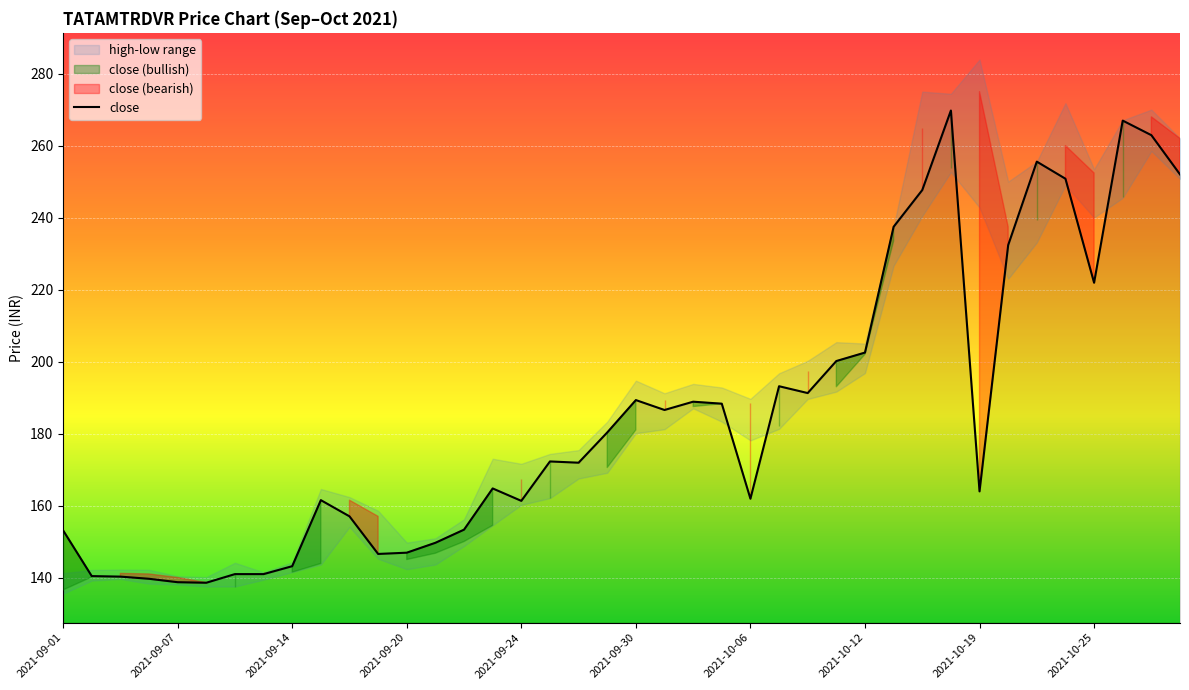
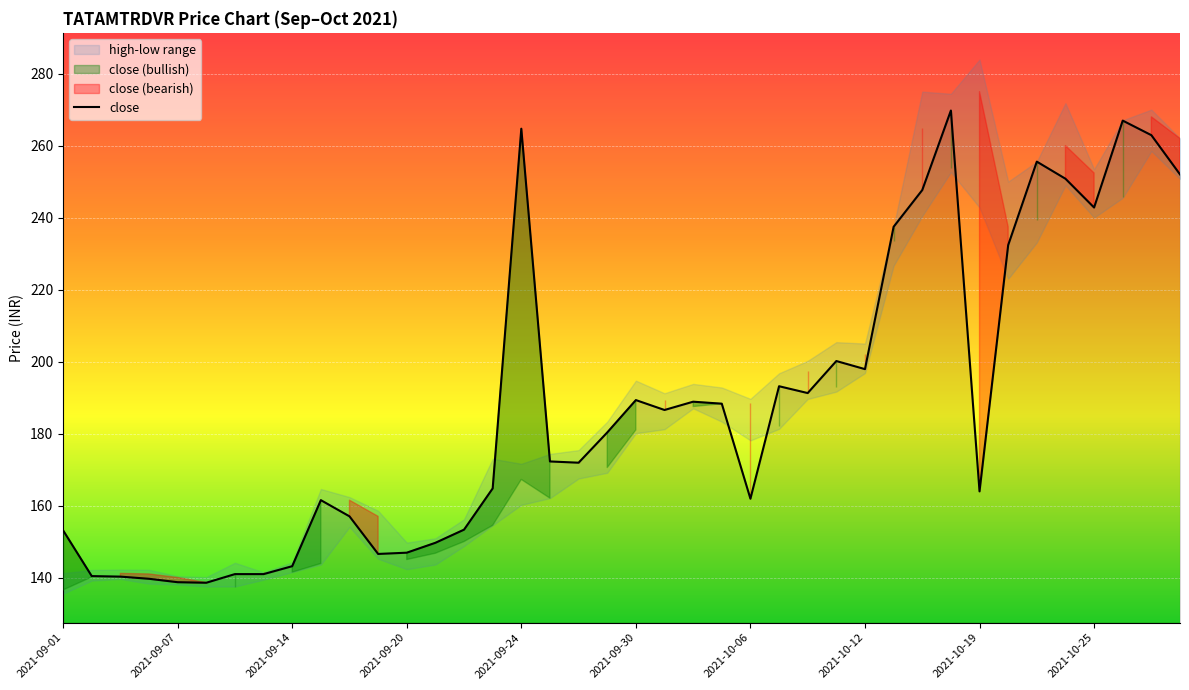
  {
    "close": {
      "2021-09-01": 153,
      "2021-09-07": 139,
      "2021-09-14": 143,
      "2021-09-20": 147,
-     "2021-09-24": 161,
+     "2021-09-24": 265,
      "2021-09-30": 189,
      "2021-10-06": 162,
-     "2021-10-12": 203,
+     "2021-10-12": 198,
      "2021-10-19": 164,
-     "2021-10-25": 222
+     "2021-10-25": 243
    }
  }
